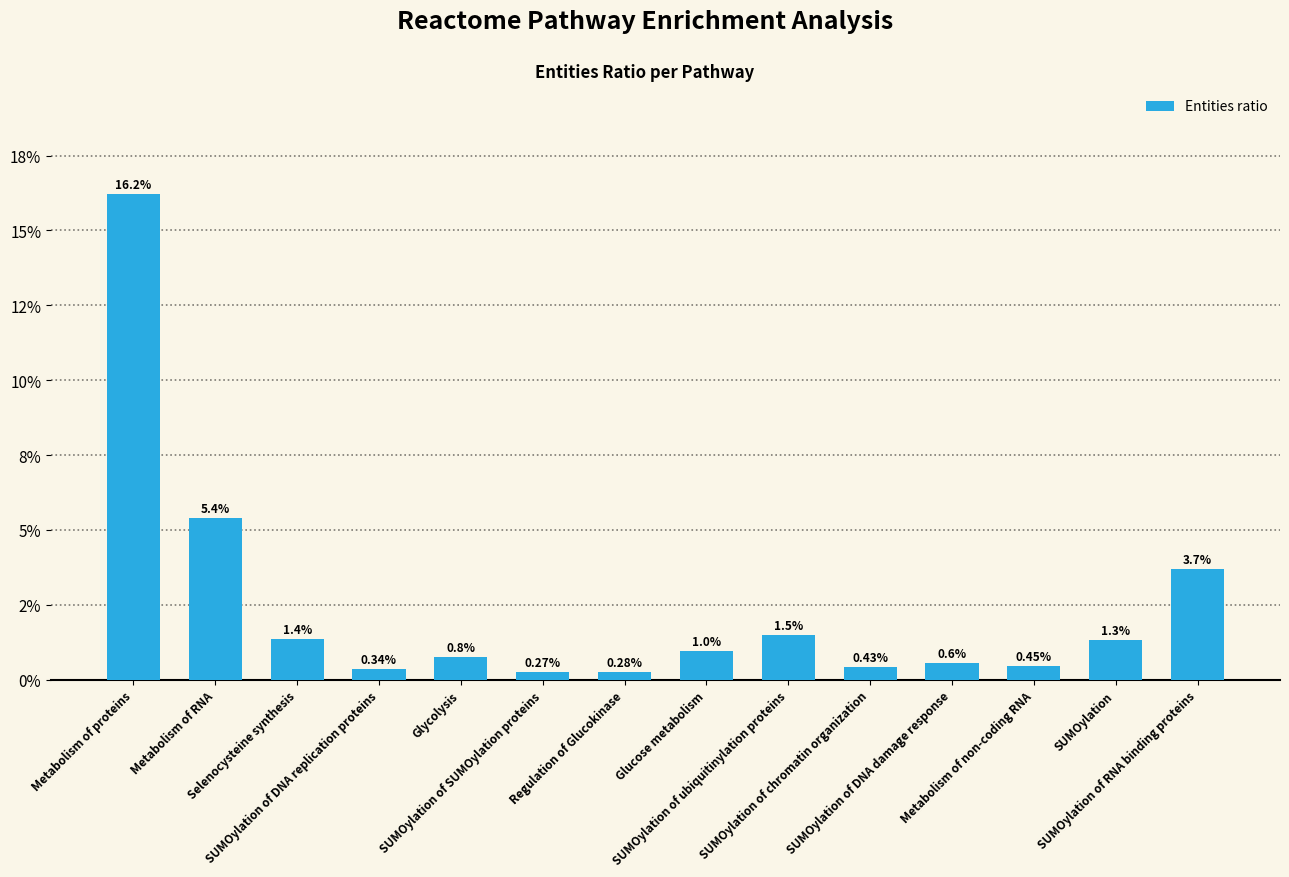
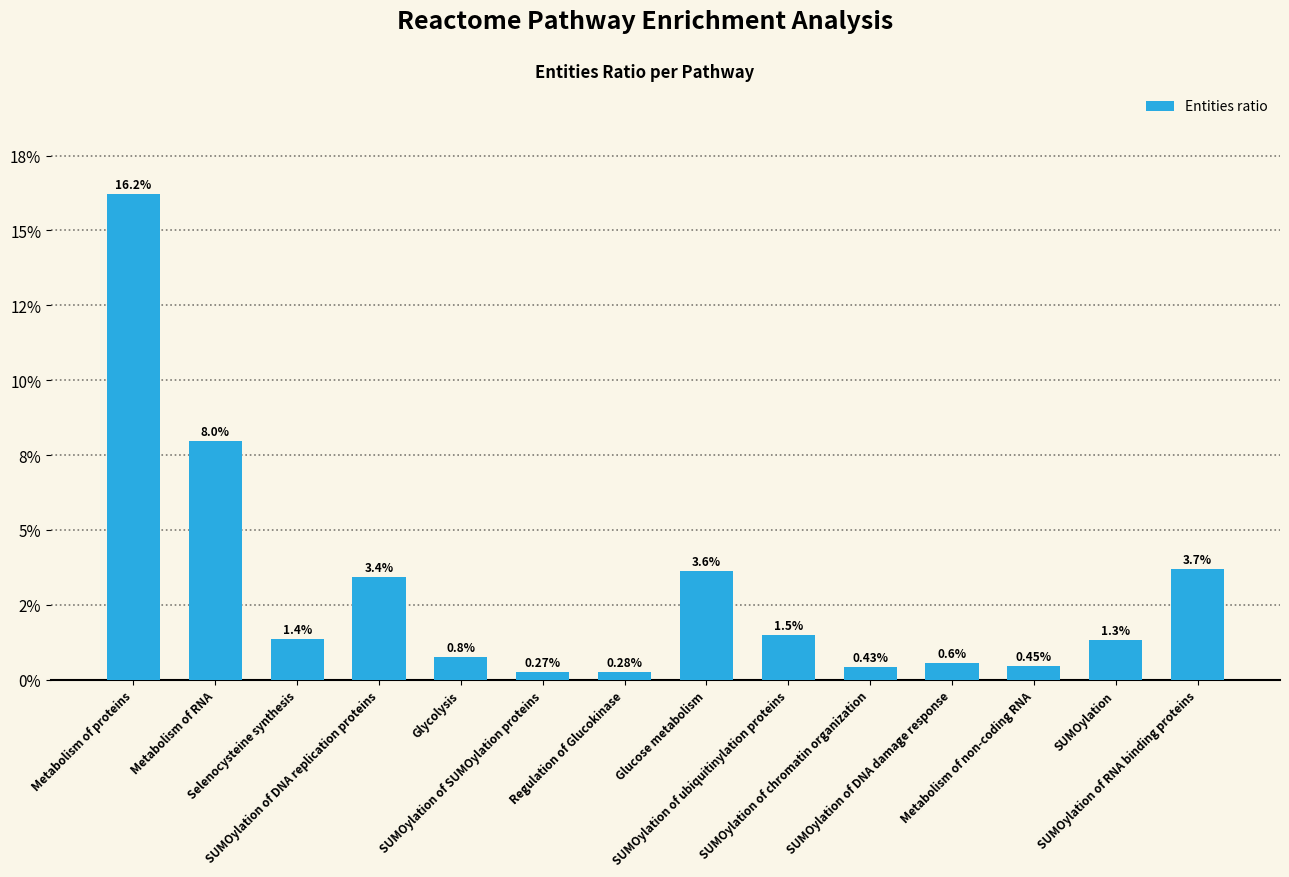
  {
    "Metabolism of proteins": "16.2%",
-   "Metabolism of RNA": "5.4%",
+   "Metabolism of RNA": "8.0%",
    "Selenocysteine synthesis": "1.4%",
-   "SUMOylation of DNA replication proteins": "0.34%",
+   "SUMOylation of DNA replication proteins": "3.4%",
    "Glycolysis": "0.8%",
    "SUMOylation of SUMOylation proteins": "0.27%",
    "Regulation of Glucokinase": "0.28%",
-   "Glucose metabolism": "1.0%",
+   "Glucose metabolism": "3.6%",
    "SUMOylation of ubiquitinylation proteins": "1.5%",
    "SUMOylation of chromatin organization": "0.43%",
    "SUMOylation of DNA damage response": "0.6%",
    "Metabolism of non-coding RNA": "0.45%",
    "SUMOylation": "1.3%",
    "SUMOylation of RNA binding proteins": "3.7%"
  }
